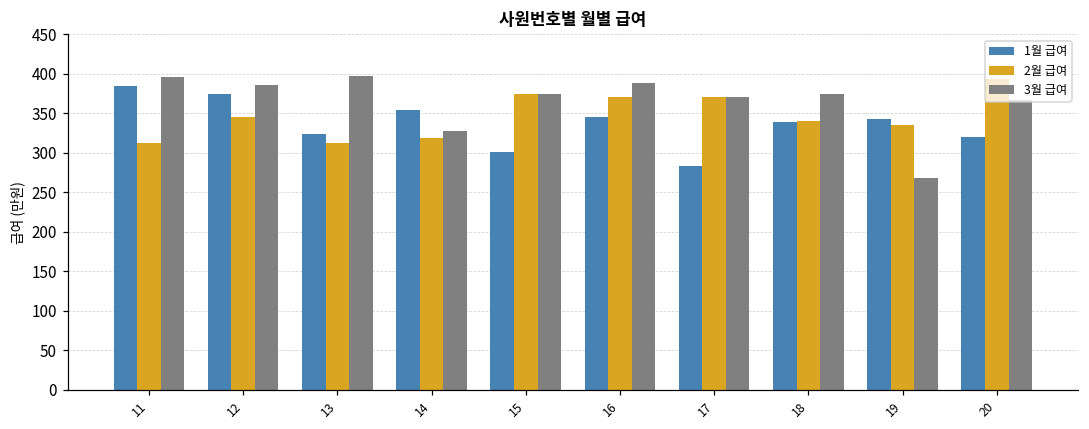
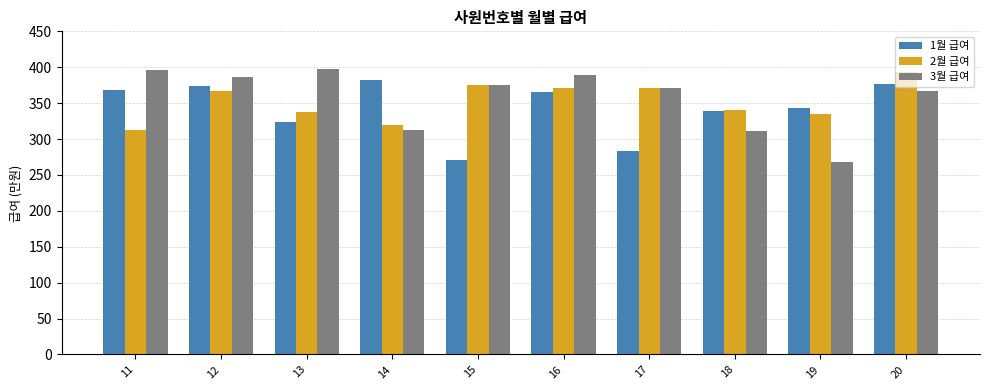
  {
    "1월 급여": {
-     "11": 390,
+     "11": 370,
      "12": 370,
      "13": 320,
-     "14": 360,
-     "15": 300,
-     "16": 350,
+     "14": 380,
+     "15": 270,
+     "16": 370,
      "17": 280,
      "18": 340,
      "19": 340,
-     "20": 320
+     "20": 380
    },
    "2월 급여": {
      "11": 310,
-     "12": 350,
-     "13": 310,
+     "12": 370,
+     "13": 340,
      "14": 320,
      "15": 380,
      "16": 370,
      "17": 370,
      "18": 340,
      "19": 340
    },
    "3월 급여": {
      "11": 400,
      "12": 390,
      "13": 400,
-     "14": 330,
+     "14": 310,
      "15": 380,
      "16": 390,
      "17": 370,
-     "18": 370,
+     "18": 310,
      "19": 270,
      "20": 370
    }
  }
